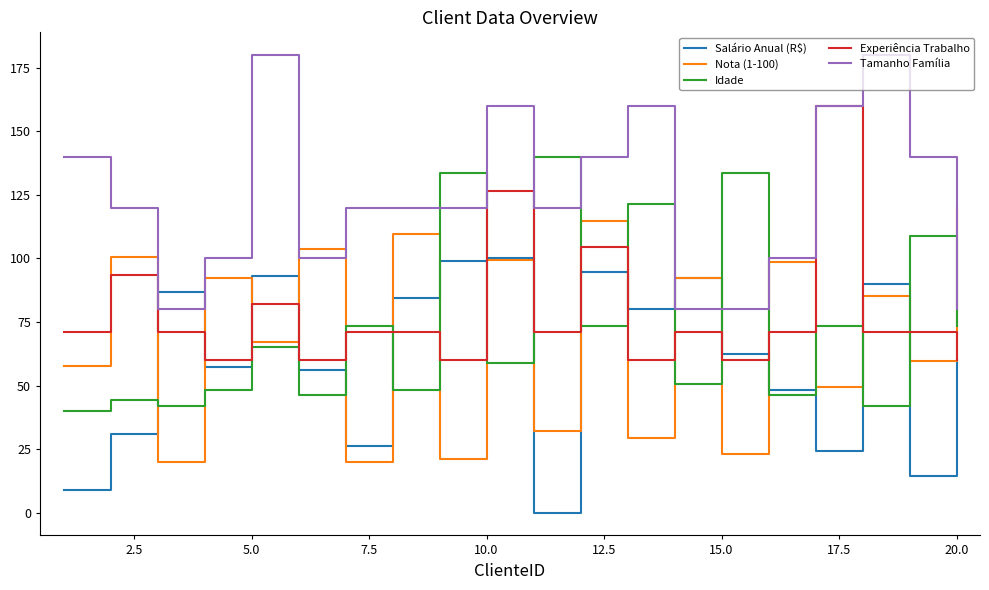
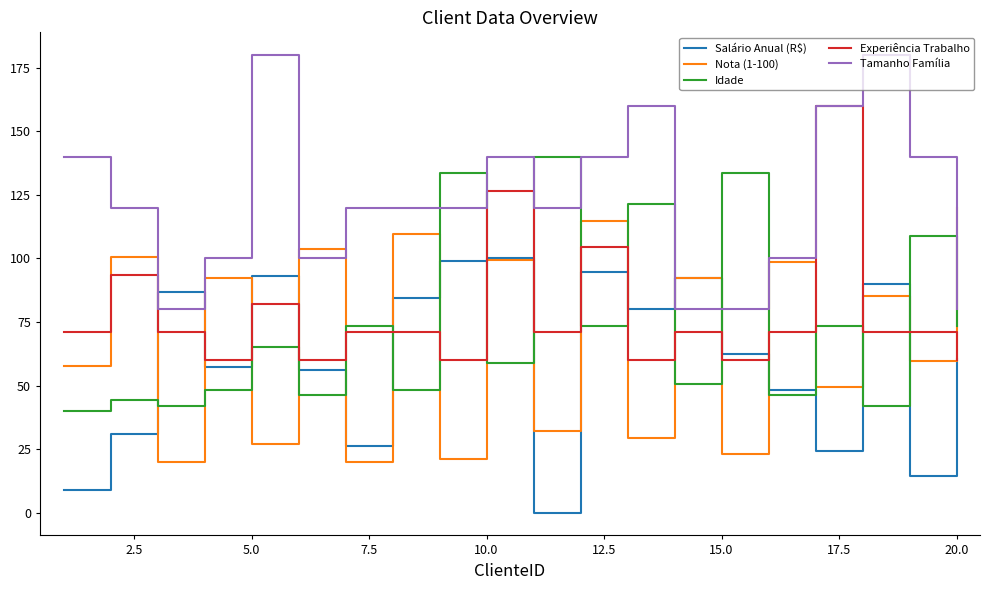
  {
    "Salário Anual (R$)": {
      "5.0": 93,
      "15.0": 62
    },
    "Nota (1-100)": {
-     "5.0": 67,
+     "5.0": 27,
      "15.0": 23,
      "20.0": 120
    },
    "Idade": {
      "5.0": 65,
      "10.0": 59,
      "15.0": 134,
      "20.0": 73
    },
    "Experiência Trabalho": {
      "5.0": 82,
      "10.0": 127,
      "15.0": 60
    },
    "Tamanho Família": {
      "5.0": 180,
-     "10.0": 160,
+     "10.0": 140,
      "15.0": 80,
      "20.0": 80
    }
  }
